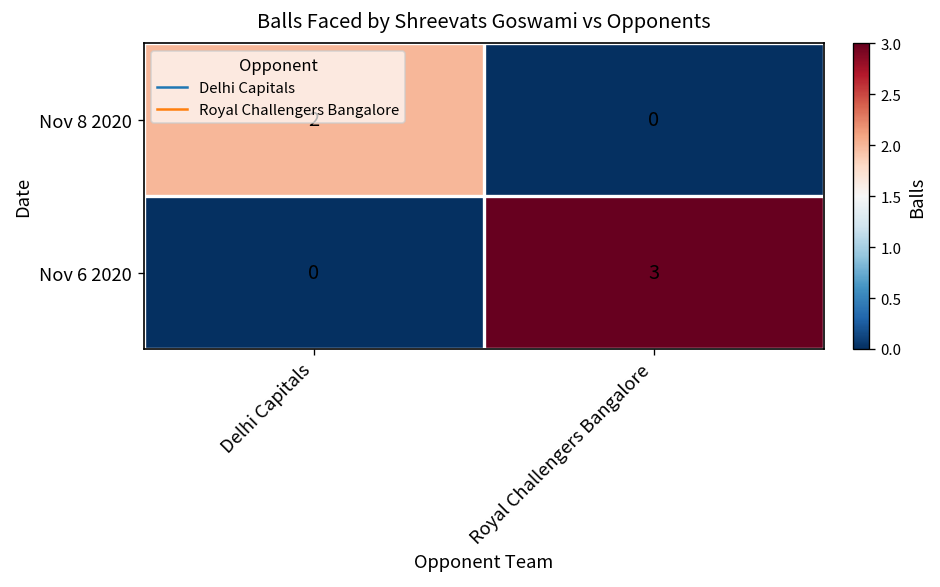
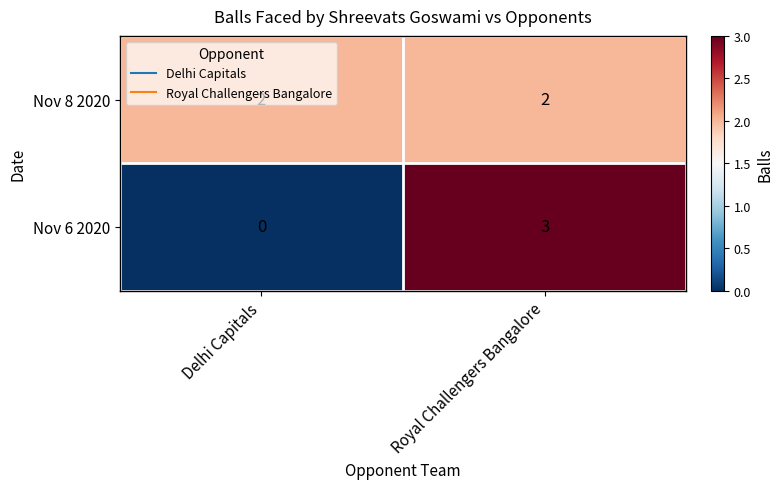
  {
    "Nov 8 2020": {
-     "Royal Challengers Bangalore": 0
+     "Royal Challengers Bangalore": 2
    },
    "Nov 6 2020": {
      "Delhi Capitals": 0,
      "Royal Challengers Bangalore": 3
    }
  }
